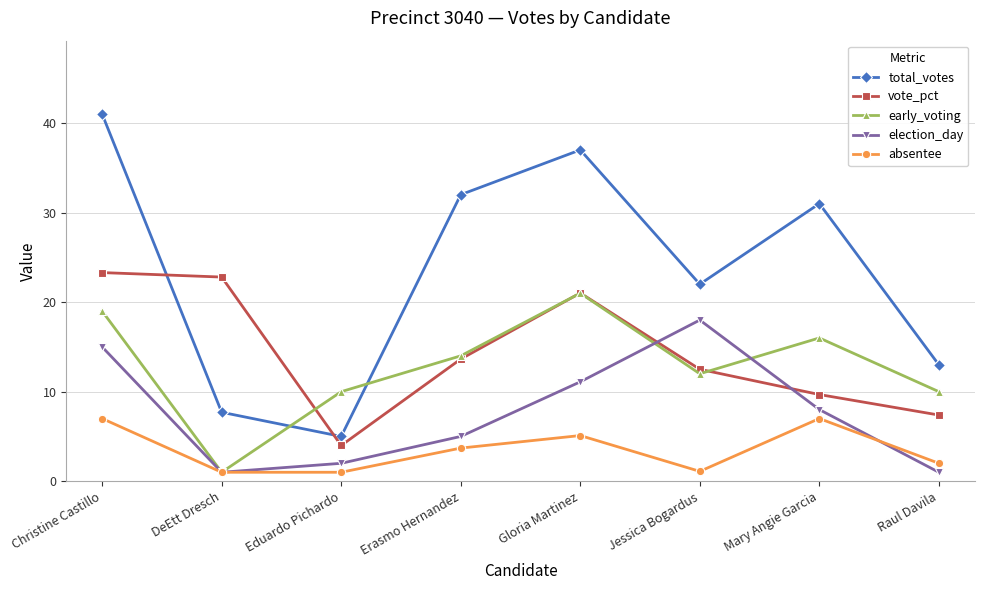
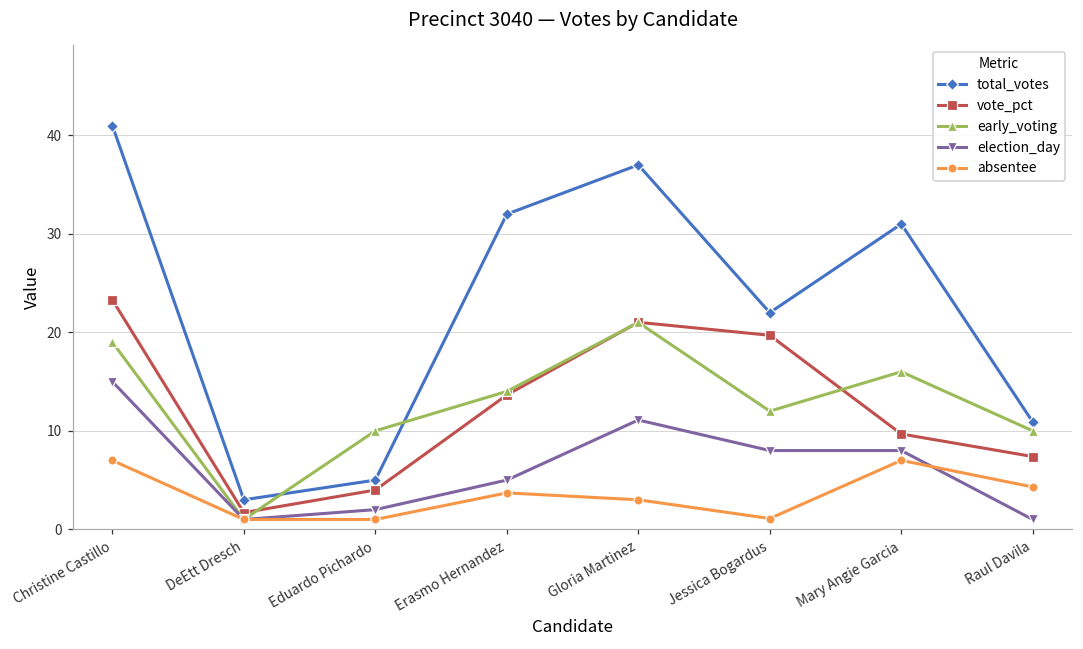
  {
    "total_votes": {
      "Christine Castillo": 41,
-     "DeEtt Dresch": 8,
+     "DeEtt Dresch": 3,
      "Eduardo Pichardo": 5,
      "Erasmo Hernandez": 32,
      "Gloria Martinez": 37,
      "Jessica Bogardus": 22,
      "Mary Angie Garcia": 31,
-     "Raul Davila": 13
+     "Raul Davila": 11
    },
    "vote_pct": {
      "Christine Castillo": 23,
-     "DeEtt Dresch": 23,
+     "DeEtt Dresch": 2,
      "Eduardo Pichardo": 4,
      "Erasmo Hernandez": 14,
-     "Jessica Bogardus": 13,
+     "Jessica Bogardus": 20,
      "Mary Angie Garcia": 10,
      "Raul Davila": 7
    },
    "early_voting": {
      "Christine Castillo": 19,
      "Eduardo Pichardo": 10,
      "Erasmo Hernandez": 14,
      "Jessica Bogardus": 12,
      "Mary Angie Garcia": 16,
      "Raul Davila": 10
    },
    "election_day": {
      "Christine Castillo": 15,
      "Eduardo Pichardo": 2,
      "Erasmo Hernandez": 5,
      "Gloria Martinez": 11,
-     "Jessica Bogardus": 18,
+     "Jessica Bogardus": 8,
      "Mary Angie Garcia": 8,
      "Raul Davila": 1
    },
    "absentee": {
      "Christine Castillo": 7,
      "Eduardo Pichardo": 1,
      "Erasmo Hernandez": 4,
-     "Gloria Martinez": 5,
+     "Gloria Martinez": 3,
      "Jessica Bogardus": 1,
      "Mary Angie Garcia": 7,
-     "Raul Davila": 2
+     "Raul Davila": 4
    }
  }
